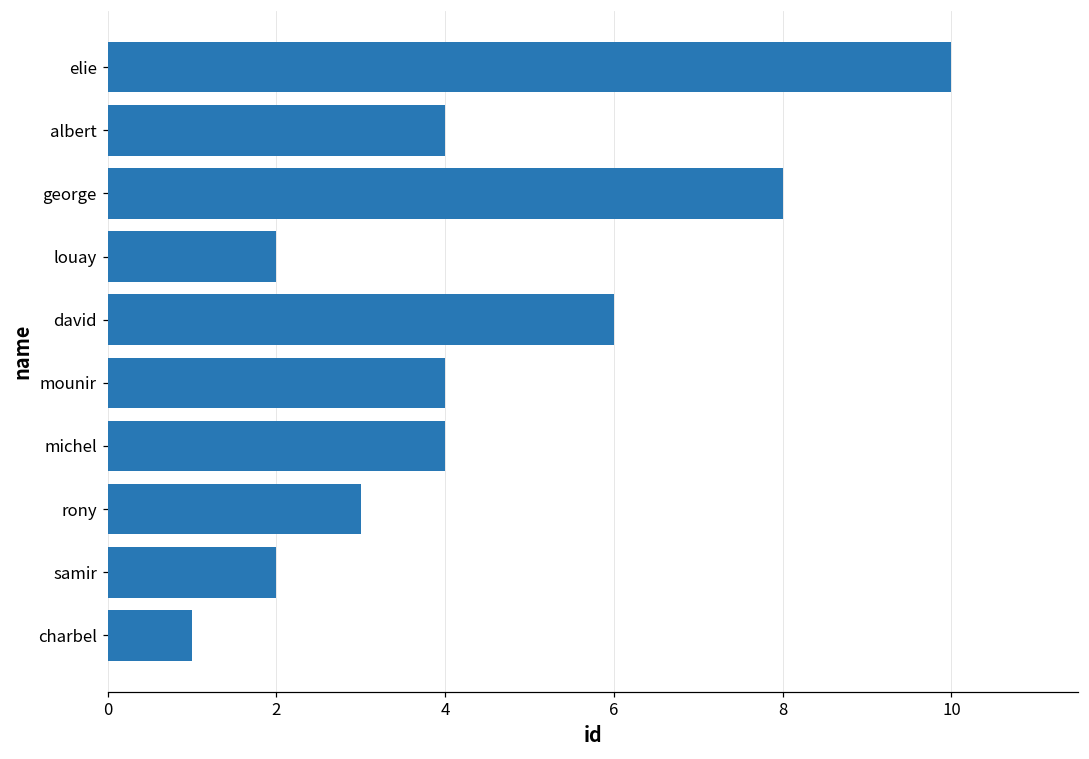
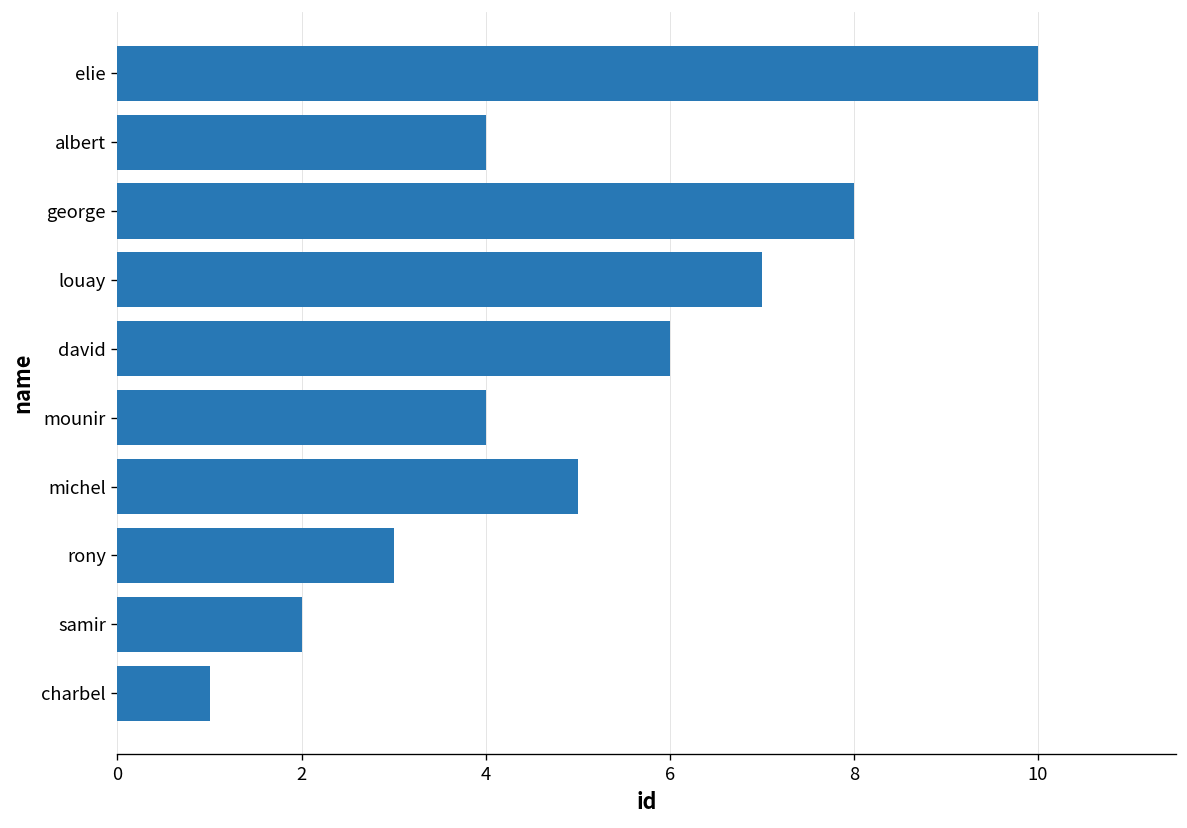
  {
    "elie": 10,
    "albert": 4,
    "george": 8,
-   "louay": 2,
+   "louay": 7,
    "david": 6,
    "mounir": 4,
-   "michel": 4,
+   "michel": 5,
    "rony": 3,
    "samir": 2,
    "charbel": 1
  }
